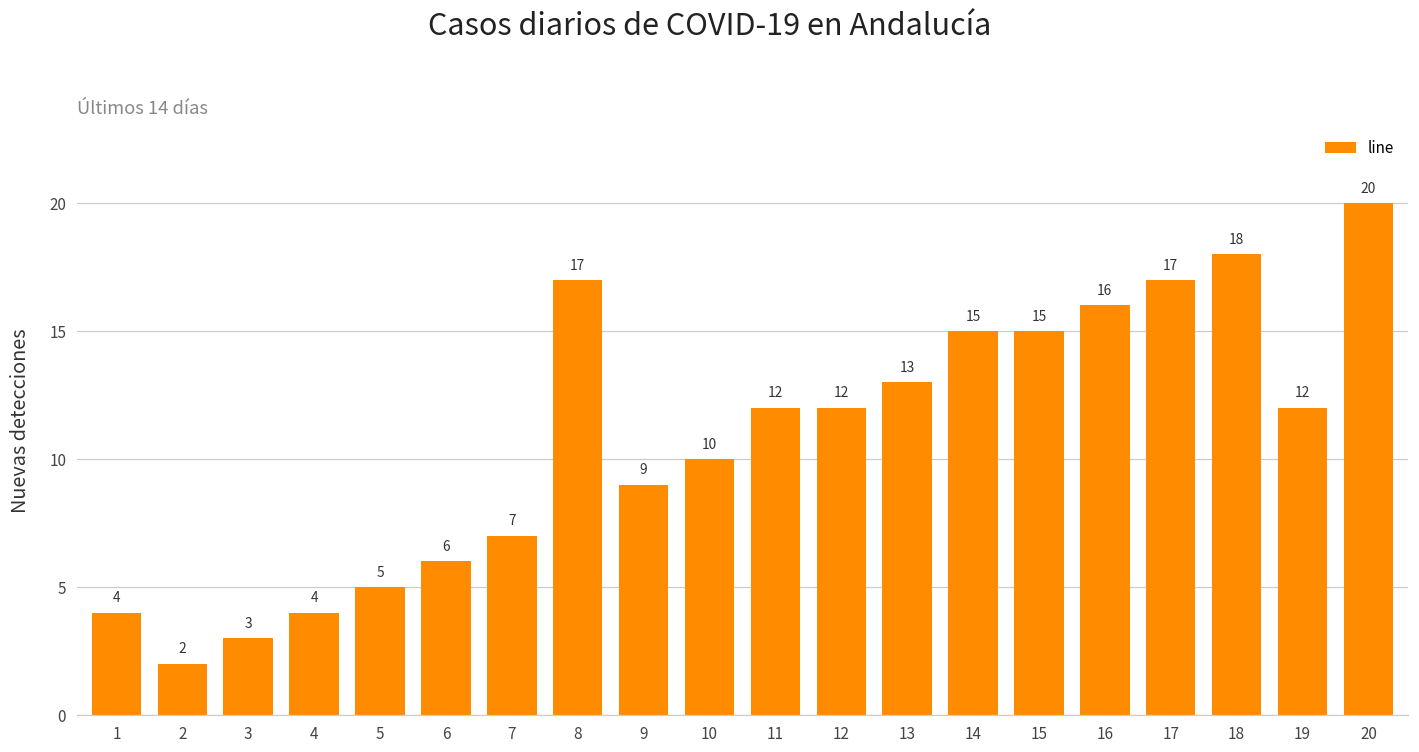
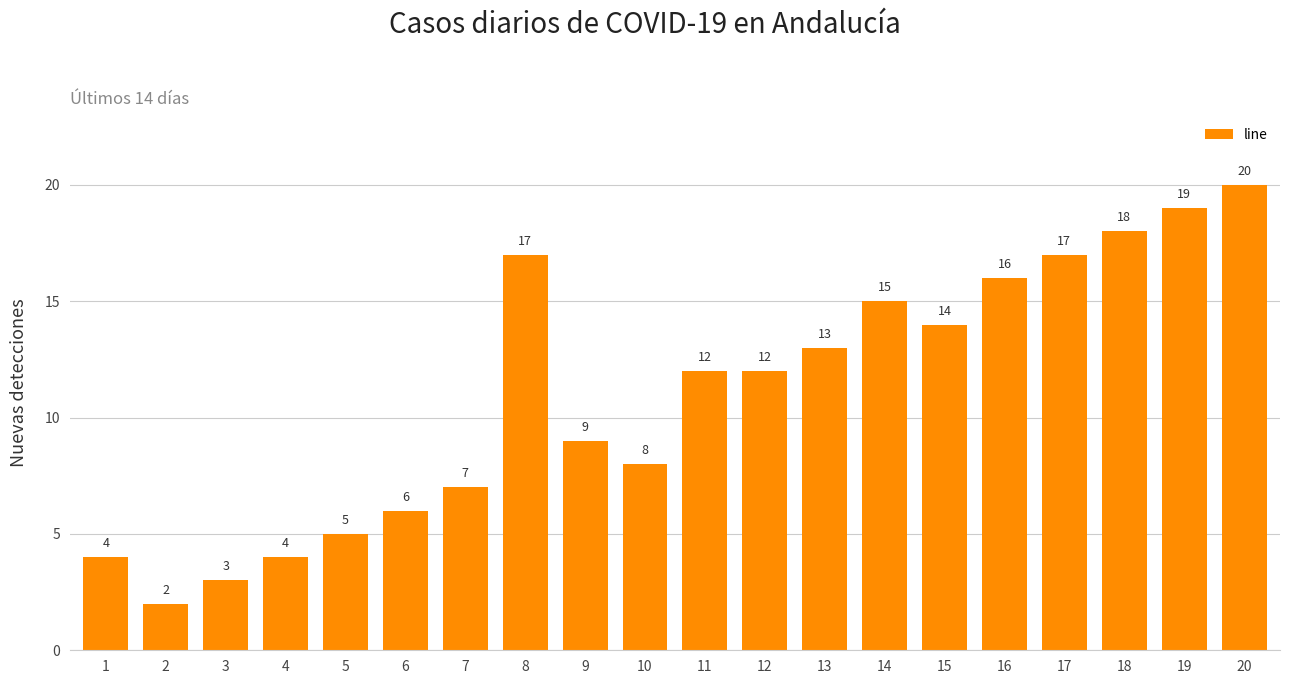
  {
    "1": 4,
    "2": 2,
    "3": 3,
    "4": 4,
    "5": 5,
    "6": 6,
    "7": 7,
    "8": 17,
    "9": 9,
-   "10": 10,
+   "10": 8,
    "11": 12,
    "12": 12,
    "13": 13,
    "14": 15,
-   "15": 15,
+   "15": 14,
    "16": 16,
    "17": 17,
    "18": 18,
-   "19": 12,
+   "19": 19,
    "20": 20
  }
